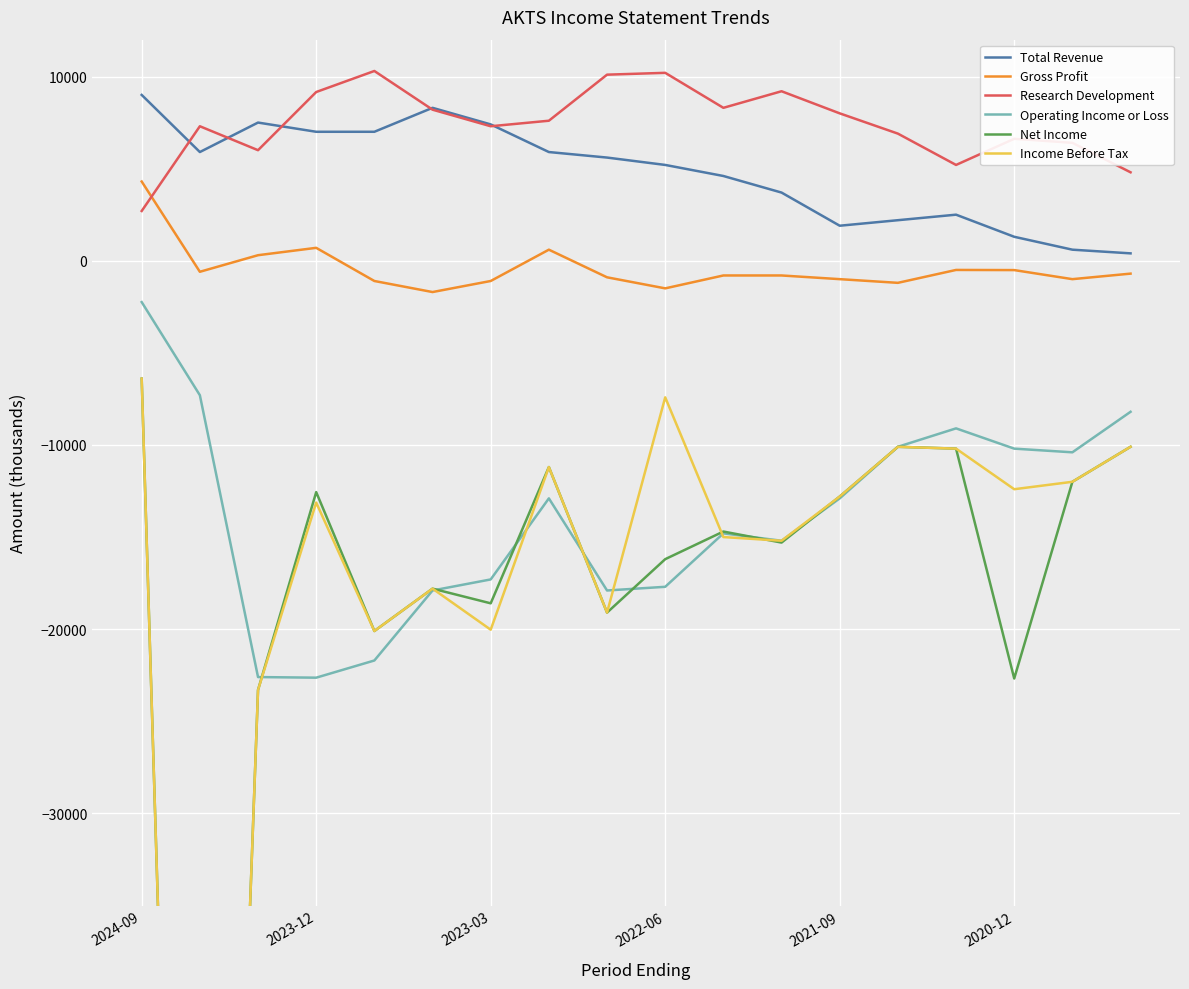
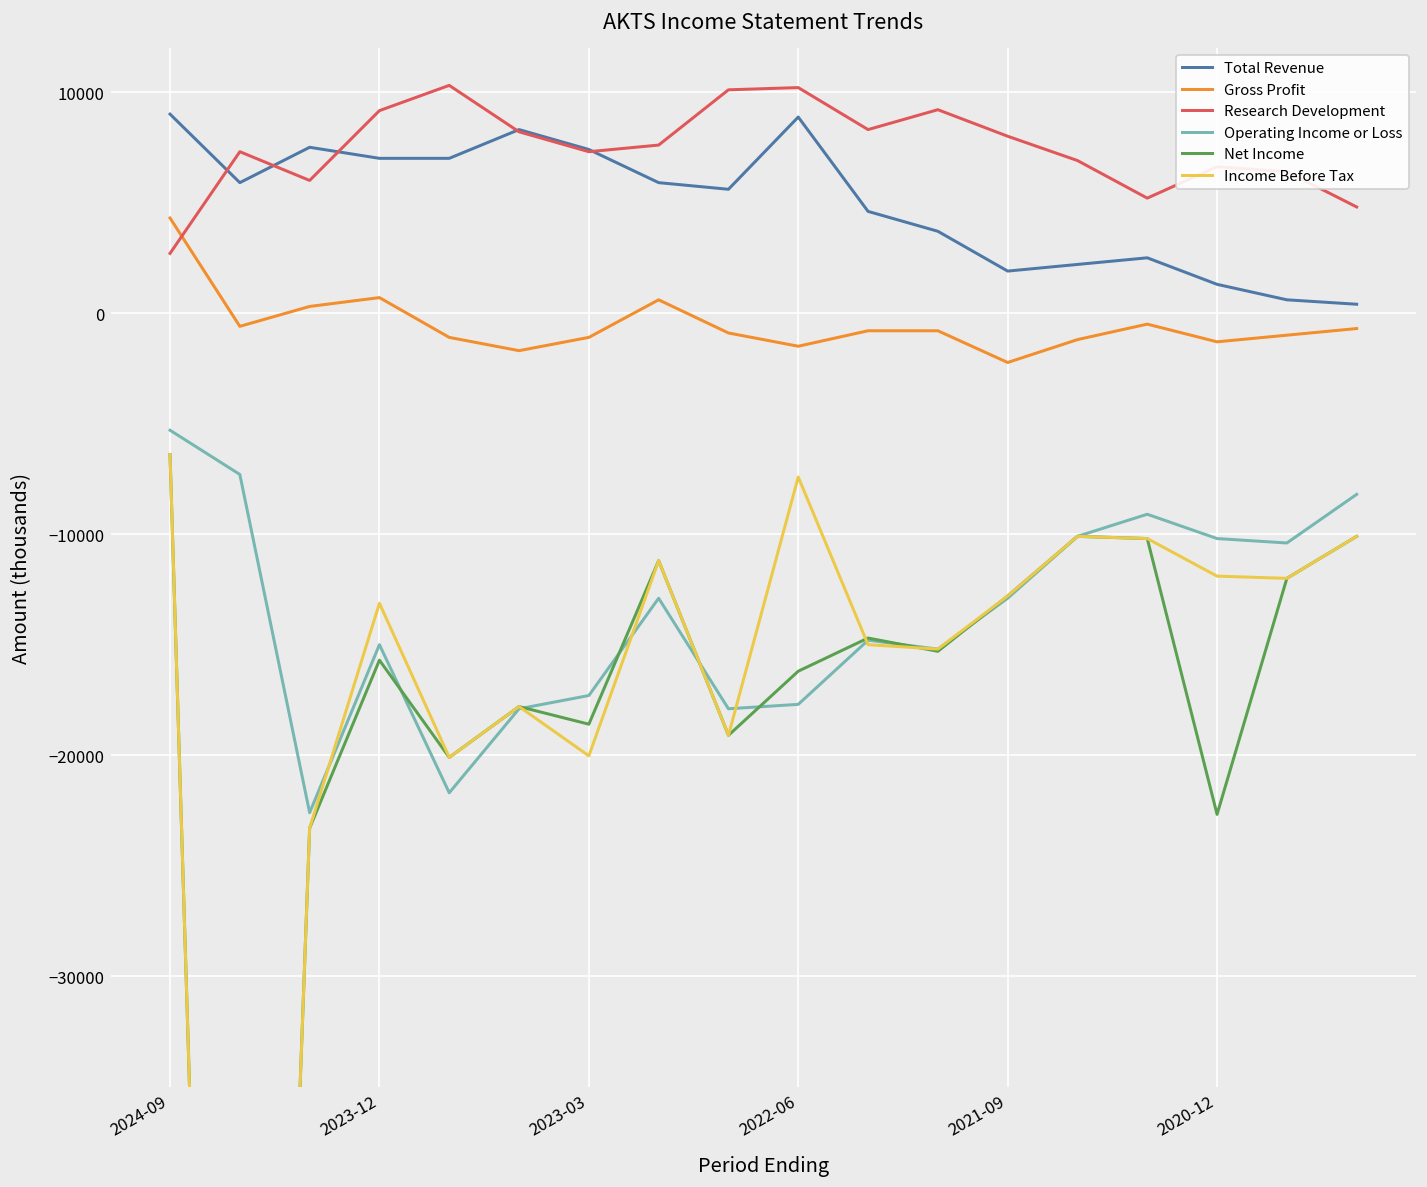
  {
    "Total Revenue": {
      "2024-09": 9000,
      "2023-12": 7000,
-     "2022-06": 5200,
+     "2022-06": 8900,
      "2021-09": 1900,
      "2020-12": 1300
    },
    "Gross Profit": {
      "2024-09": 4300,
      "2023-12": 700,
      "2023-03": -1100,
      "2022-06": -1500,
-     "2021-09": -1000,
-     "2020-12": -500
+     "2021-09": -2200,
+     "2020-12": -1300
    },
    "Research Development": {
      "2024-09": 2700,
      "2023-12": 9200,
      "2022-06": 10200,
      "2021-09": 8000
    },
    "Operating Income or Loss": {
-     "2024-09": -2200,
-     "2023-12": -22600,
+     "2024-09": -5300,
+     "2023-12": -15000,
      "2023-03": -17300,
      "2022-06": -17700,
      "2020-12": -10200
    },
    "Net Income": {
-     "2023-12": -12600,
+     "2023-12": -15700,
      "2023-03": -18600,
      "2022-06": -16200,
      "2020-12": -22700
    },
    "Income Before Tax": {
      "2023-12": -13100,
      "2023-03": -20000,
      "2022-06": -7400,
-     "2020-12": -12400
+     "2020-12": -11900
    }
  }
